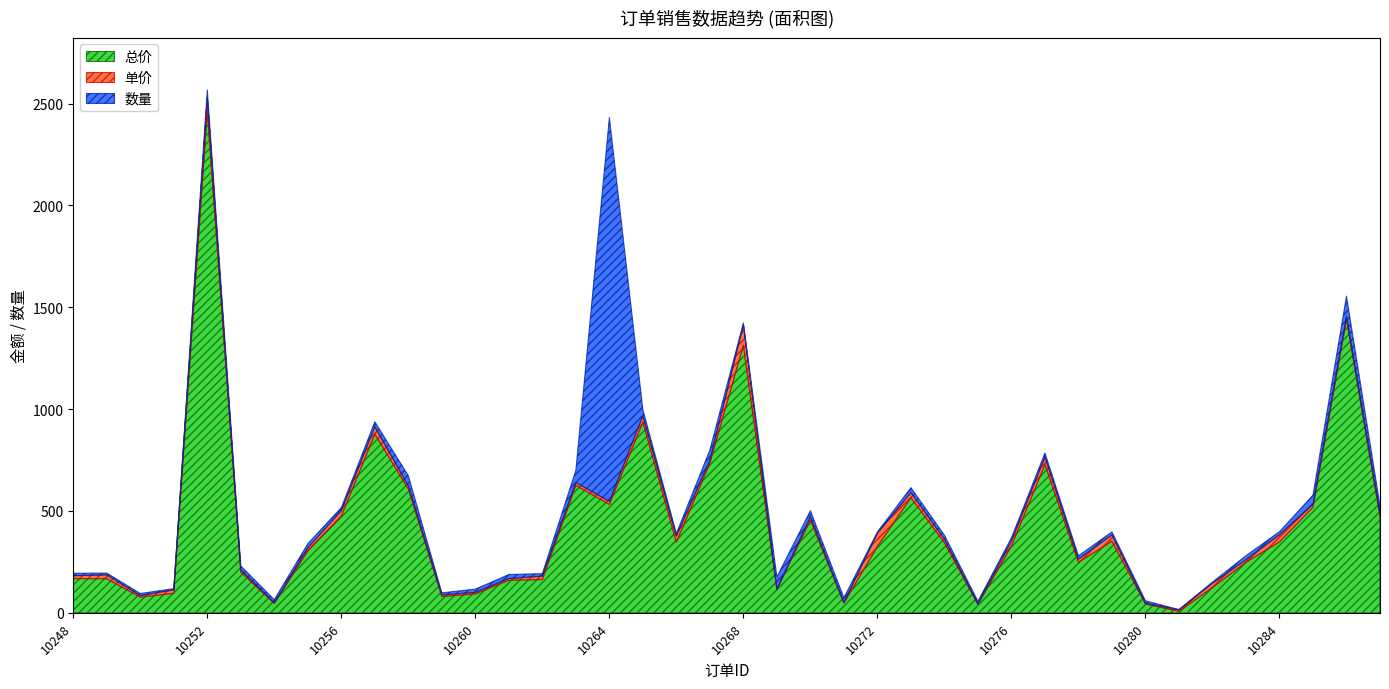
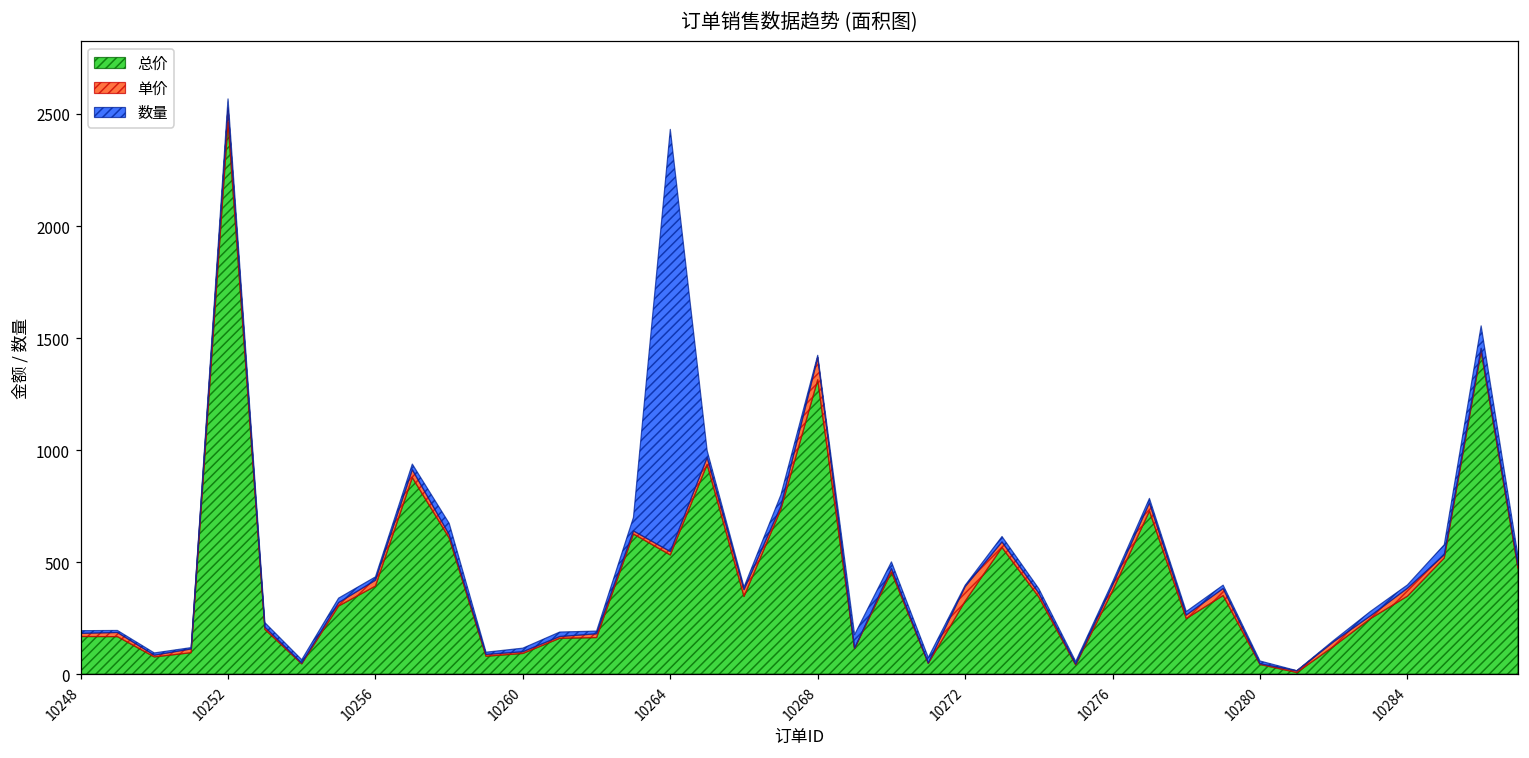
  {
    "总价": {
      "10248": 170,
      "10252": 2460,
-     "10256": 480,
+     "10256": 390,
      "10264": 530,
      "10268": 1310,
      "10272": 330,
-     "10276": 330,
+     "10276": 370,
      "10284": 350
    },
    "单价": {
      "10252": 60,
      "10256": 30,
      "10264": 20,
      "10276": 20,
      "10284": 40
    },
    "数量": {
      "10252": 40,
      "10256": 20,
      "10260": 20,
      "10264": 1880,
      "10276": 20,
      "10284": 20
    }
  }
